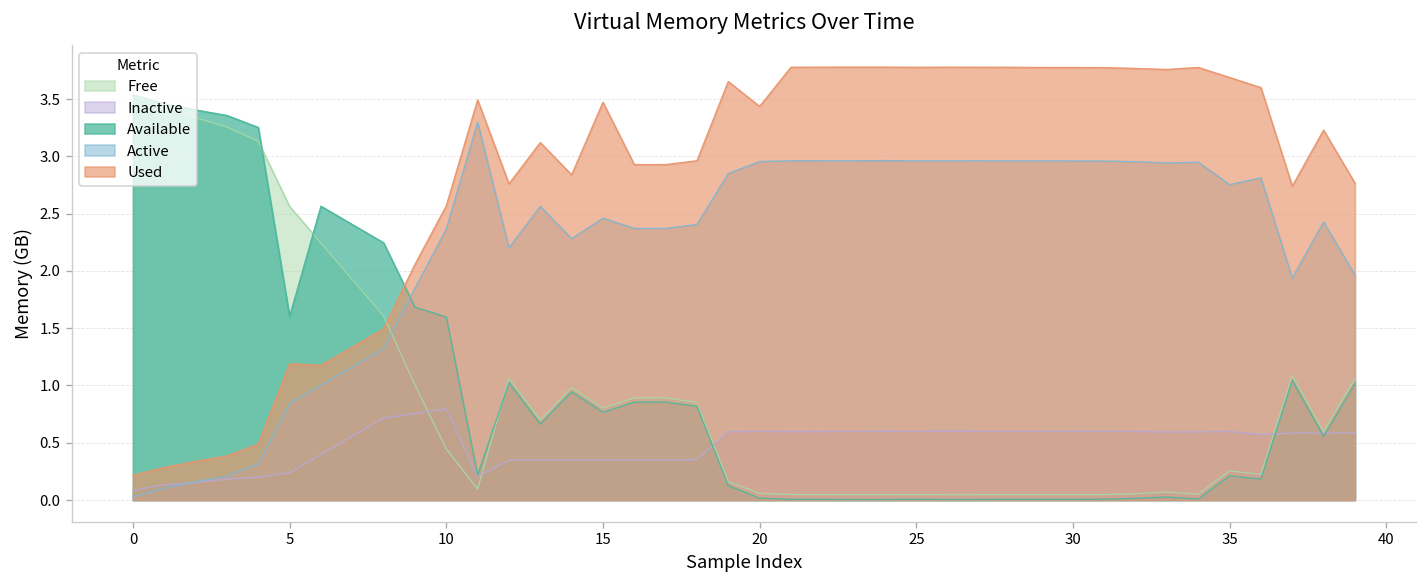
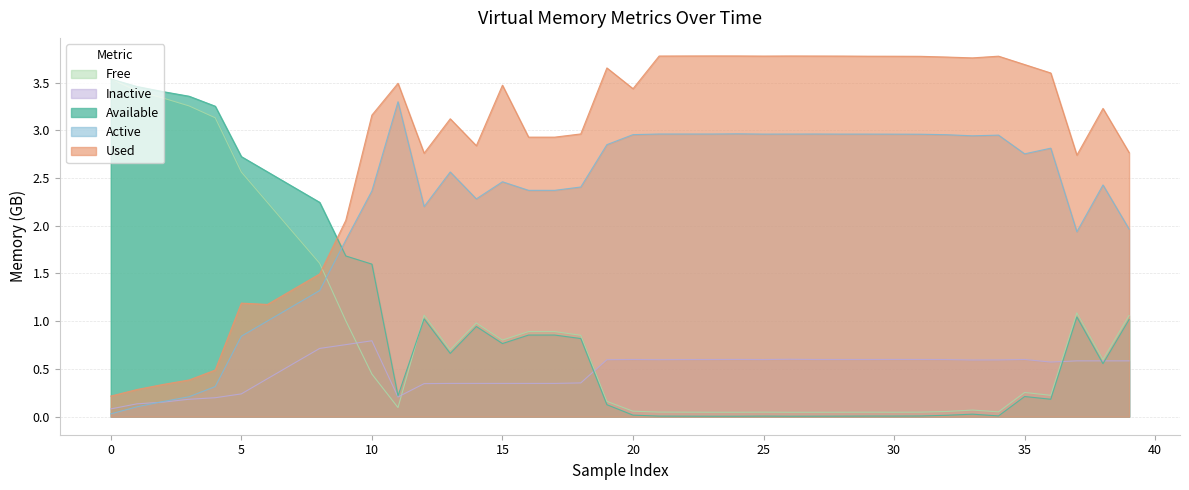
  {
    "Available": {
-     "5": 1.6,
+     "5": 2.7,
      "10": 1.6,
      "15": 0.8,
      "20": 0.0,
      "25": 0.0,
      "30": 0.0,
      "35": 0.2
    },
    "Used": {
      "0": 0.2,
      "5": 1.2,
-     "10": 2.6,
+     "10": 3.2,
      "15": 3.5,
      "20": 3.4,
      "25": 3.8,
      "30": 3.8,
      "35": 3.7
    }
  }
